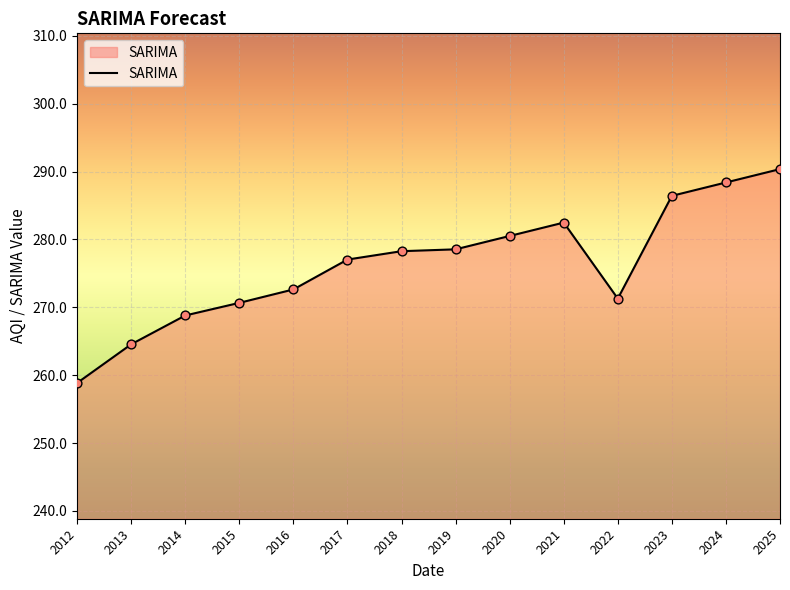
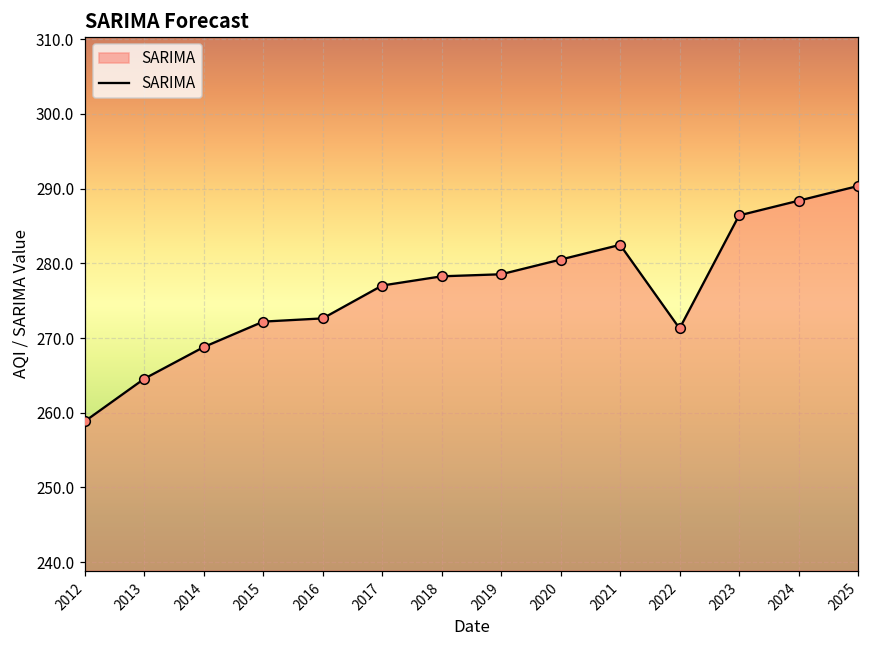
  {
    "2012": 259,
    "2013": 265,
    "2014": 269,
-   "2015": 271,
+   "2015": 272,
    "2016": 273,
    "2017": 277,
    "2018": 278,
    "2019": 279,
    "2020": 281,
    "2021": 282,
    "2022": 271,
    "2023": 286,
    "2024": 288,
    "2025": 290
  }
